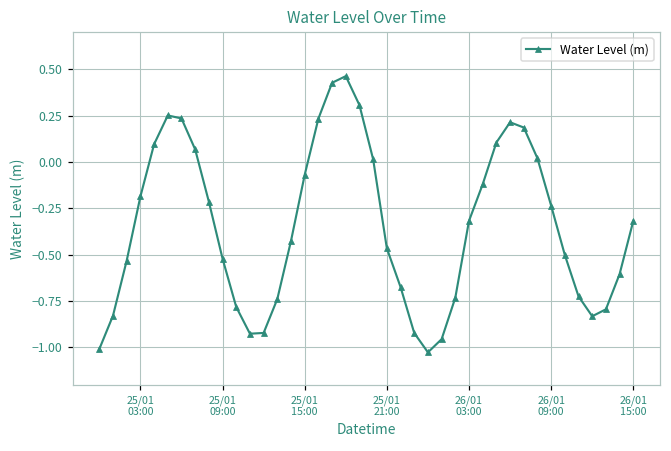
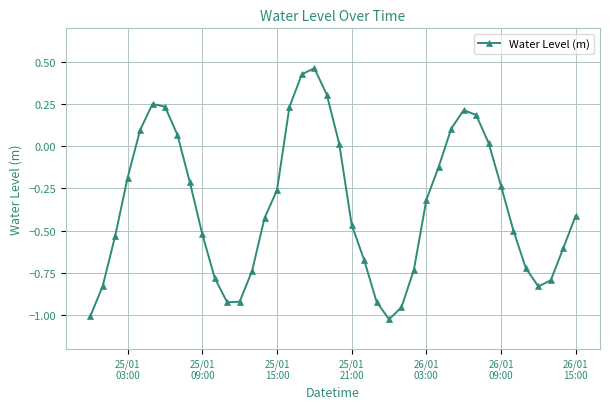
  {
    "25/01 03:00": -0.19,
    "25/01 09:00": -0.52,
-   "25/01 15:00": -0.07,
+   "25/01 15:00": -0.26,
    "25/01 21:00": -0.47,
    "26/01 03:00": -0.32,
    "26/01 09:00": -0.24,
-   "26/01 15:00": -0.32
+   "26/01 15:00": -0.41
  }
